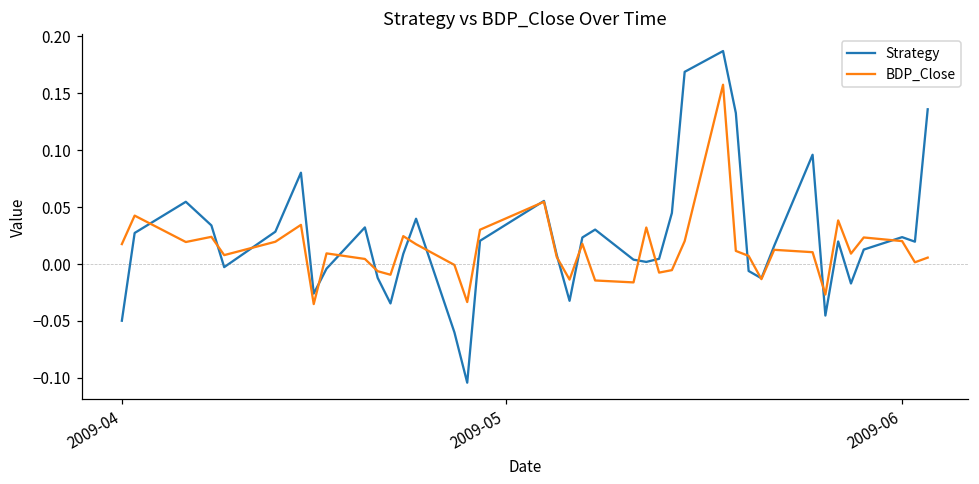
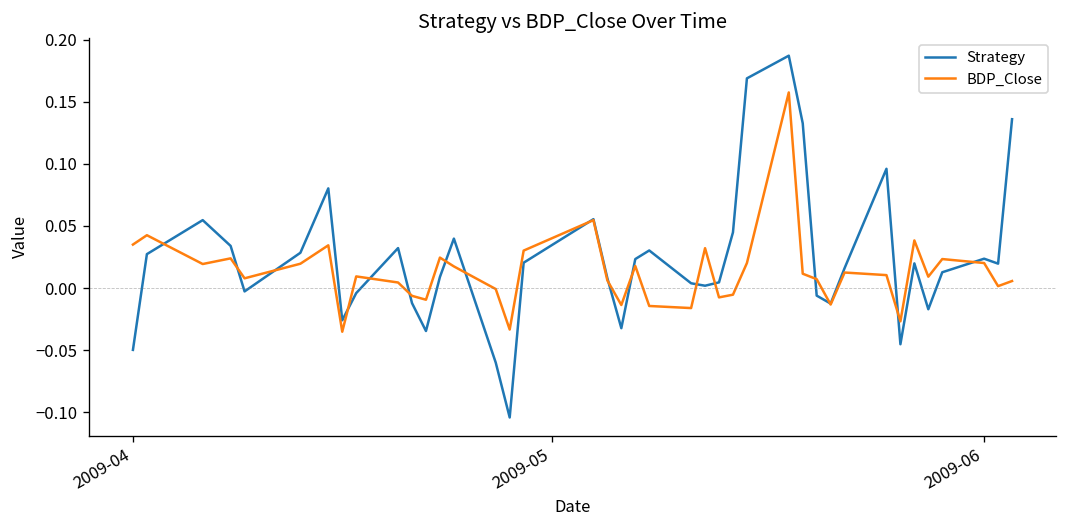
  {
    "Strategy": {
      "2009-04": -0.050,
      "2009-06": 0.024
    },
    "BDP_Close": {
-     "2009-04": 0.018,
+     "2009-04": 0.035,
      "2009-06": 0.020
    }
  }
